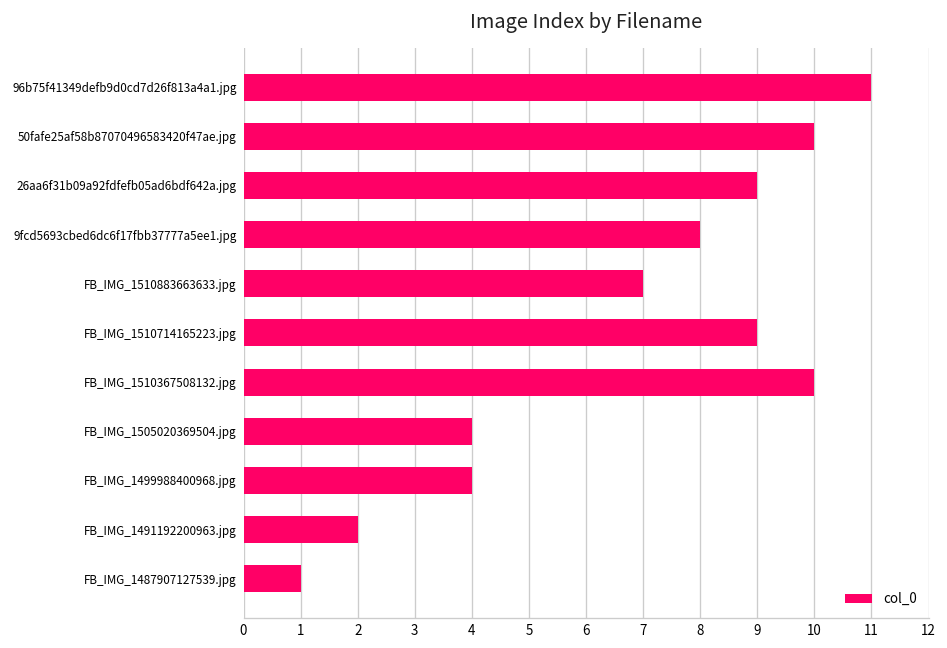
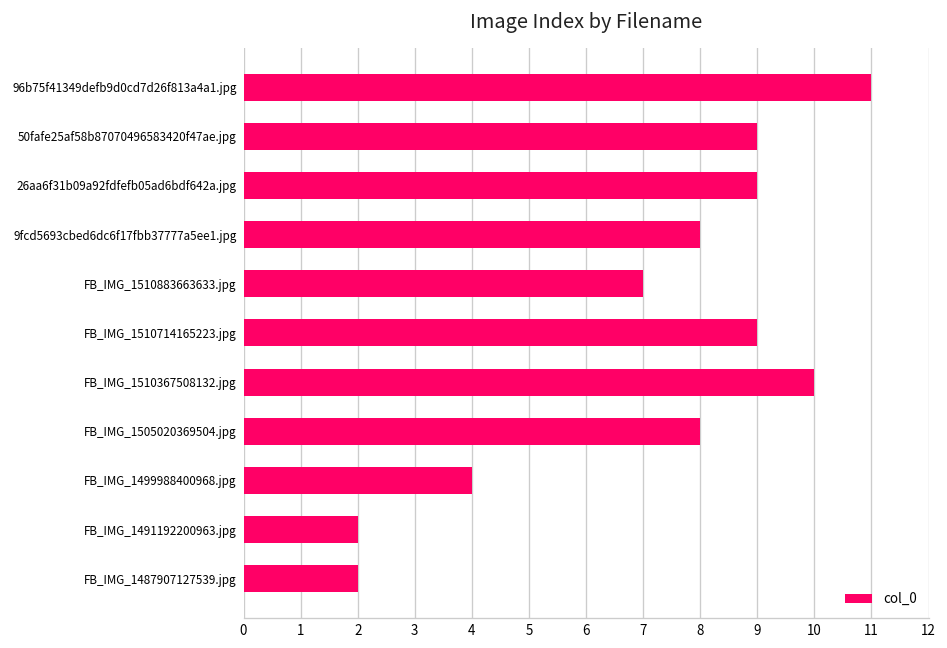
  {
    "96b75f41349defb9d0cd7d26f813a4a1.jpg": 11,
-   "50fafe25af58b87070496583420f47ae.jpg": 10,
+   "50fafe25af58b87070496583420f47ae.jpg": 9,
    "26aa6f31b09a92fdfefb05ad6bdf642a.jpg": 9,
    "9fcd5693cbed6dc6f17fbb37777a5ee1.jpg": 8,
    "FB_IMG_1510883663633.jpg": 7,
    "FB_IMG_1510714165223.jpg": 9,
    "FB_IMG_1510367508132.jpg": 10,
-   "FB_IMG_1505020369504.jpg": 4,
+   "FB_IMG_1505020369504.jpg": 8,
    "FB_IMG_1499988400968.jpg": 4,
    "FB_IMG_1491192200963.jpg": 2,
-   "FB_IMG_1487907127539.jpg": 1
+   "FB_IMG_1487907127539.jpg": 2
  }
